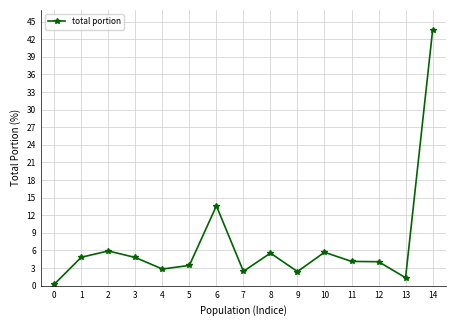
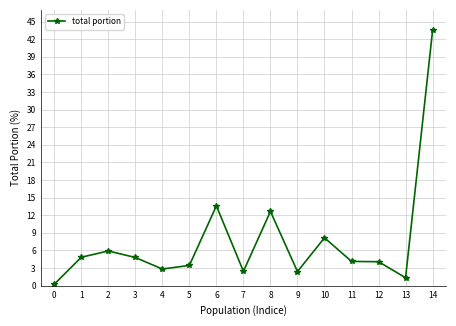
  {
    "0": 0,
    "1": 5,
    "2": 6,
    "3": 5,
    "4": 3,
    "5": 3,
    "6": 14,
    "7": 2,
-   "8": 6,
+   "8": 13,
    "9": 2,
-   "10": 6,
+   "10": 8,
    "11": 4,
    "12": 4,
    "13": 1,
    "14": 44
  }
